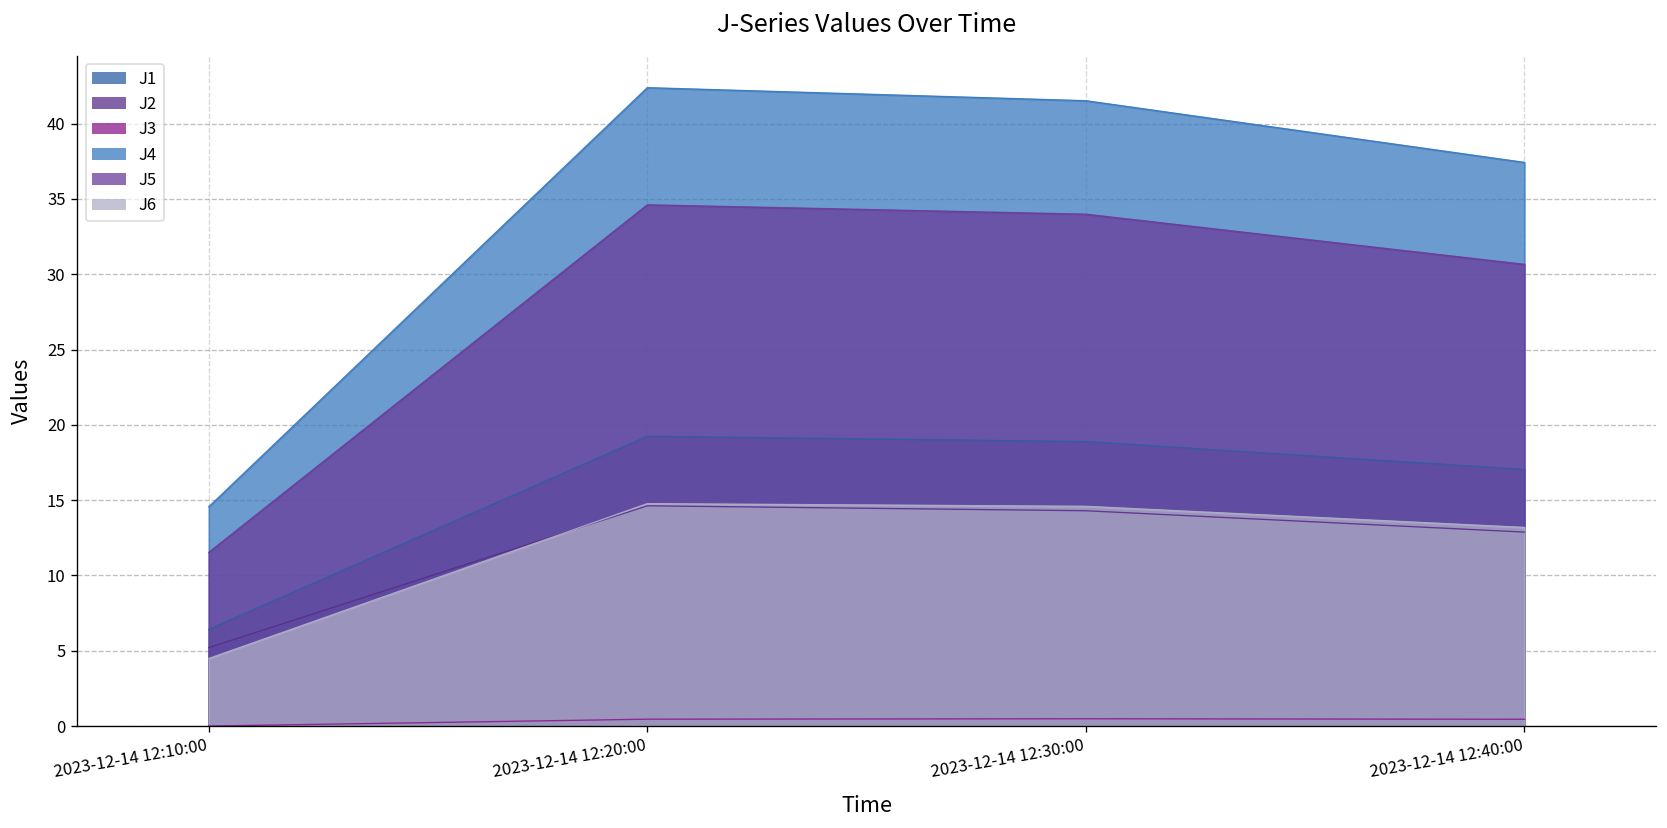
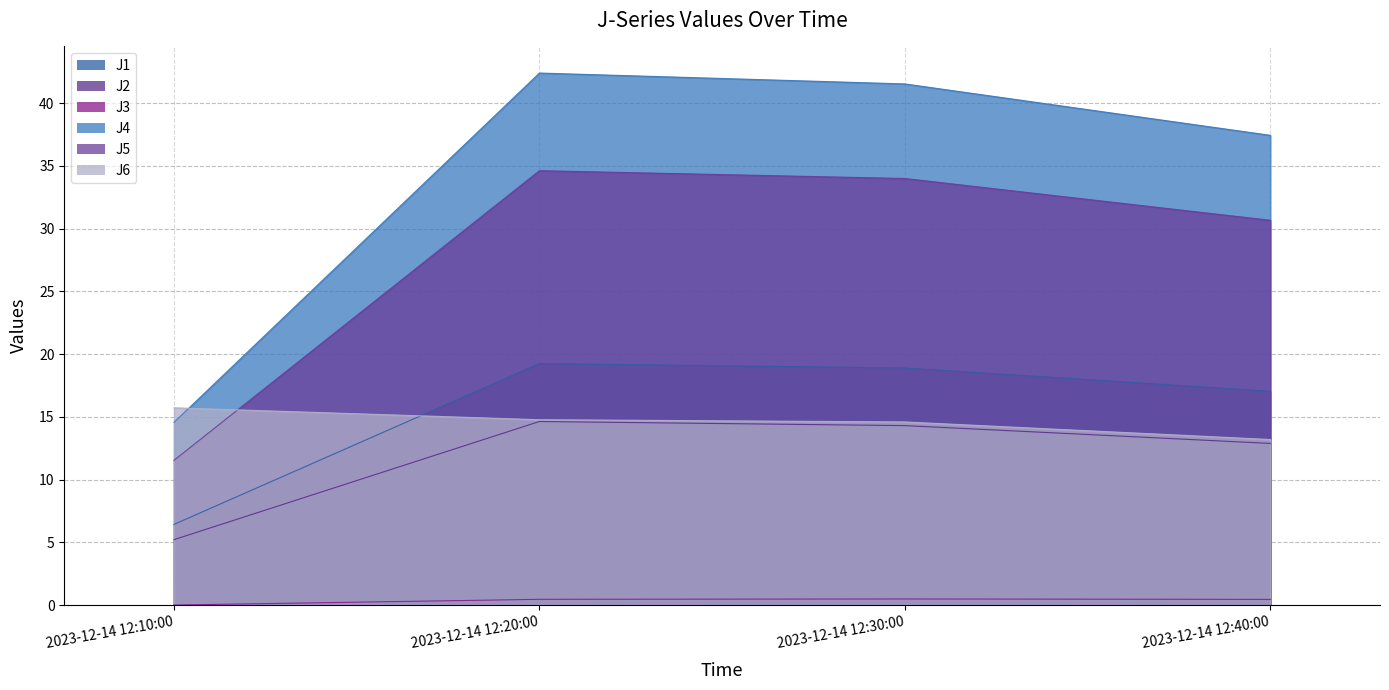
  {
    "J6": {
-     "2023-12-14 12:10:00": 4.5,
+     "2023-12-14 12:10:00": 15.7,
      "2023-12-14 12:30:00": 14.6,
      "2023-12-14 12:40:00": 13.2
    }
  }
